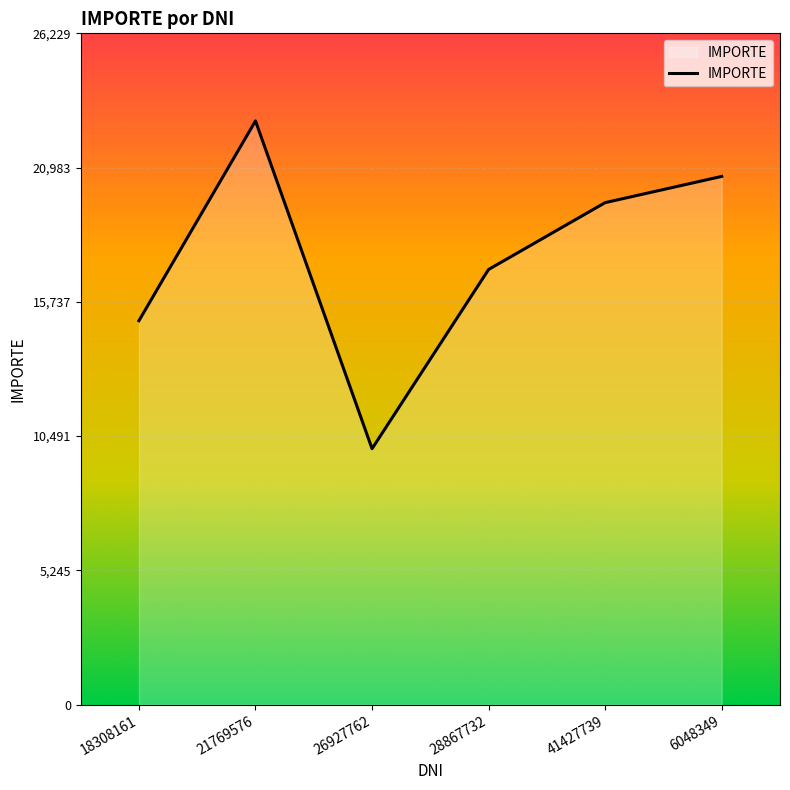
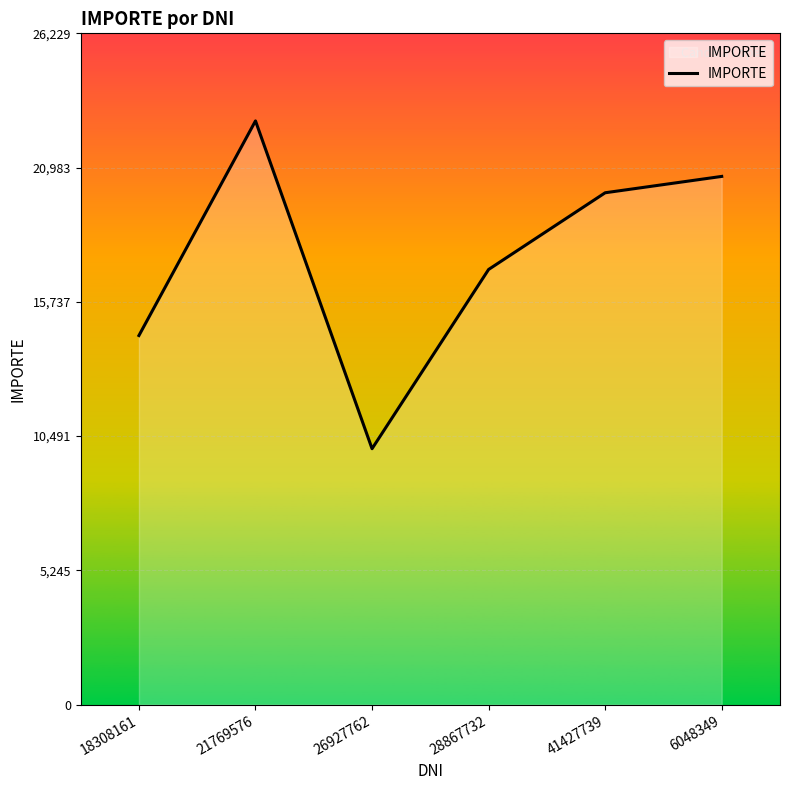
  {
-   "18308161": "15,000",
+   "18308161": "14,400",
    "21769576": "22,800",
    "26927762": "10,000",
    "28867732": "17,000",
-   "41427739": "19,600",
+   "41427739": "20,000",
    "6048349": "20,600"
  }
